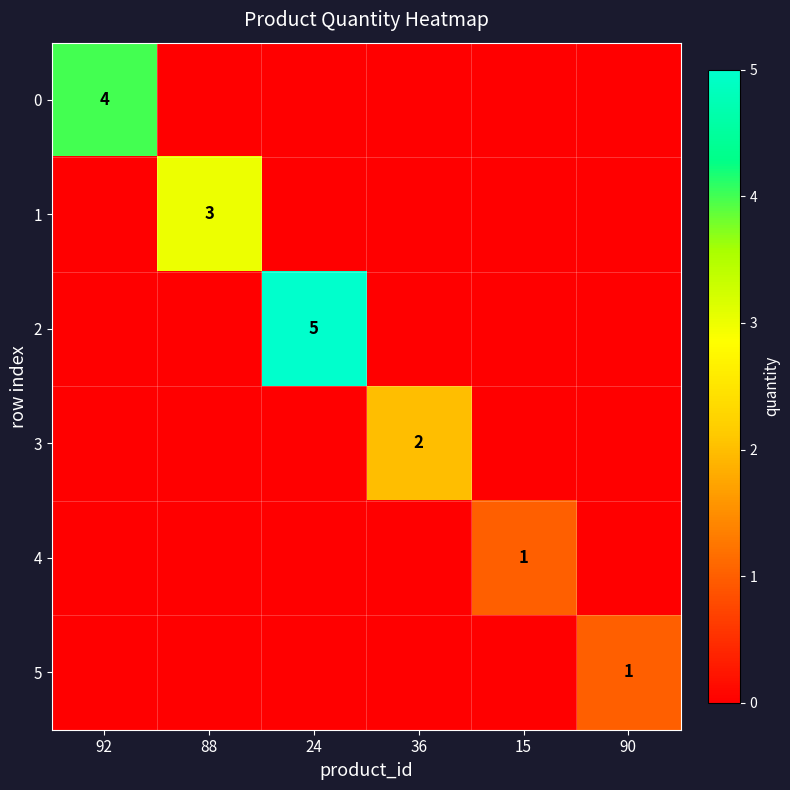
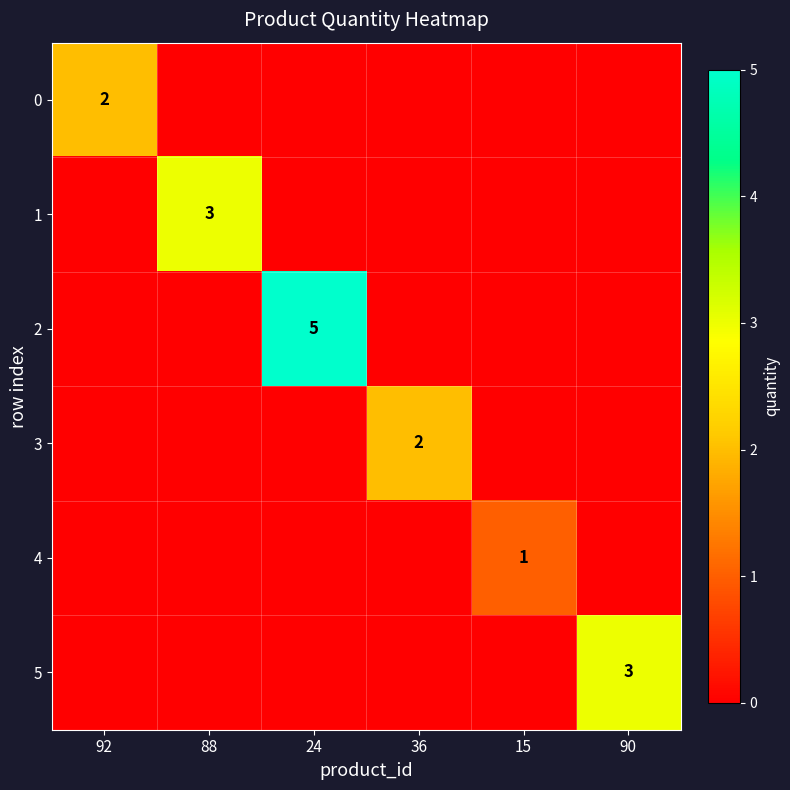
  {
    "0": {
-     "92": 4
+     "92": 2
    },
    "1": {
      "88": 3
    },
    "2": {
      "24": 5
    },
    "3": {
      "36": 2
    },
    "4": {
      "15": 1
    },
    "5": {
-     "90": 1
+     "90": 3
    }
  }
